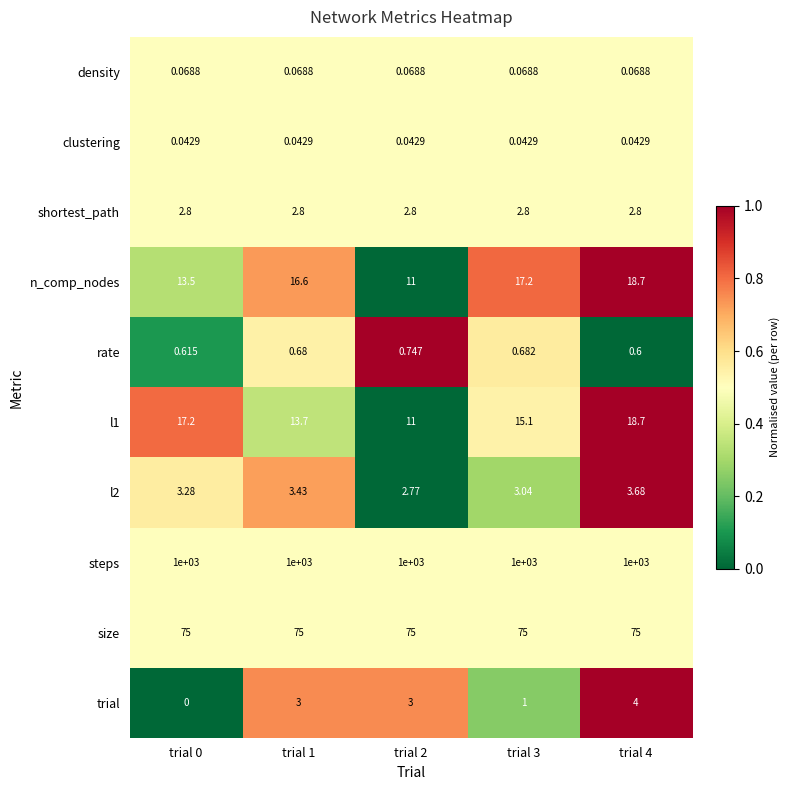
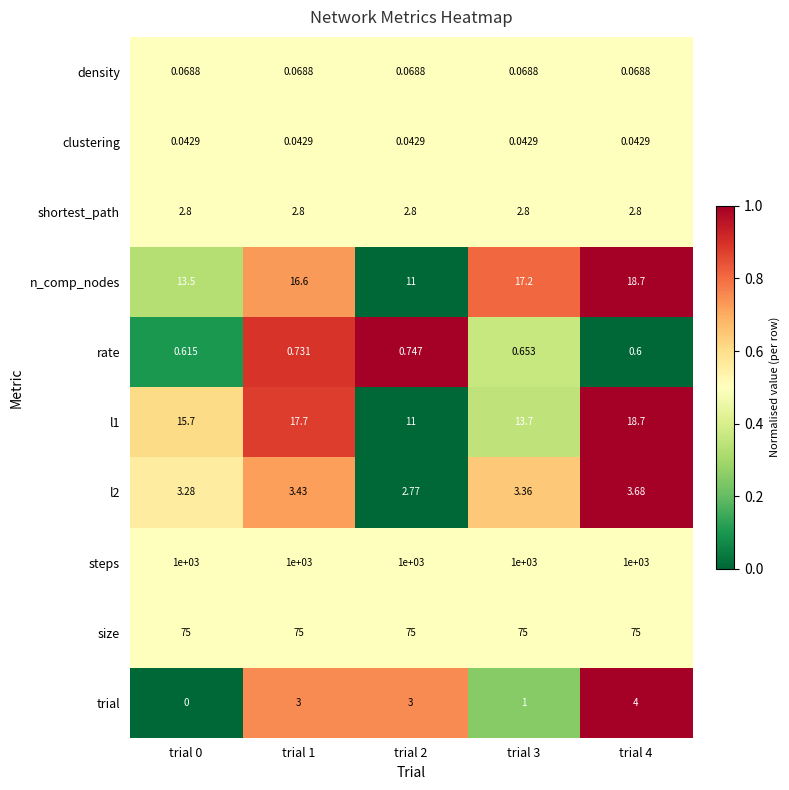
  {
    "density": {
      "trial 0": "0.0688",
      "trial 1": "0.0688",
      "trial 2": "0.0688",
      "trial 3": "0.0688",
      "trial 4": "0.0688"
    },
    "clustering": {
      "trial 0": "0.0429",
      "trial 1": "0.0429",
      "trial 2": "0.0429",
      "trial 3": "0.0429",
      "trial 4": "0.0429"
    },
    "shortest_path": {
      "trial 0": "2.8",
      "trial 1": "2.8",
      "trial 2": "2.8",
      "trial 3": "2.8",
      "trial 4": "2.8"
    },
    "n_comp_nodes": {
      "trial 0": "13.5",
      "trial 1": "16.6",
      "trial 2": "11",
      "trial 3": "17.2",
      "trial 4": "18.7"
    },
    "rate": {
      "trial 0": "0.615",
-     "trial 1": "0.68",
+     "trial 1": "0.731",
      "trial 2": "0.747",
-     "trial 3": "0.682",
+     "trial 3": "0.653",
      "trial 4": "0.6"
    },
    "l1": {
-     "trial 0": "17.2",
-     "trial 1": "13.7",
+     "trial 0": "15.7",
+     "trial 1": "17.7",
      "trial 2": "11",
-     "trial 3": "15.1",
+     "trial 3": "13.7",
      "trial 4": "18.7"
    },
    "l2": {
      "trial 0": "3.28",
      "trial 1": "3.43",
      "trial 2": "2.77",
-     "trial 3": "3.04",
+     "trial 3": "3.36",
      "trial 4": "3.68"
    },
    "steps": {
      "trial 0": "1e+03",
      "trial 1": "1e+03",
      "trial 2": "1e+03",
      "trial 3": "1e+03",
      "trial 4": "1e+03"
    },
    "size": {
      "trial 0": "75",
      "trial 1": "75",
      "trial 2": "75",
      "trial 3": "75",
      "trial 4": "75"
    },
    "trial": {
      "trial 0": "0",
      "trial 1": "3",
      "trial 2": "3",
      "trial 3": "1",
      "trial 4": "4"
    }
  }
